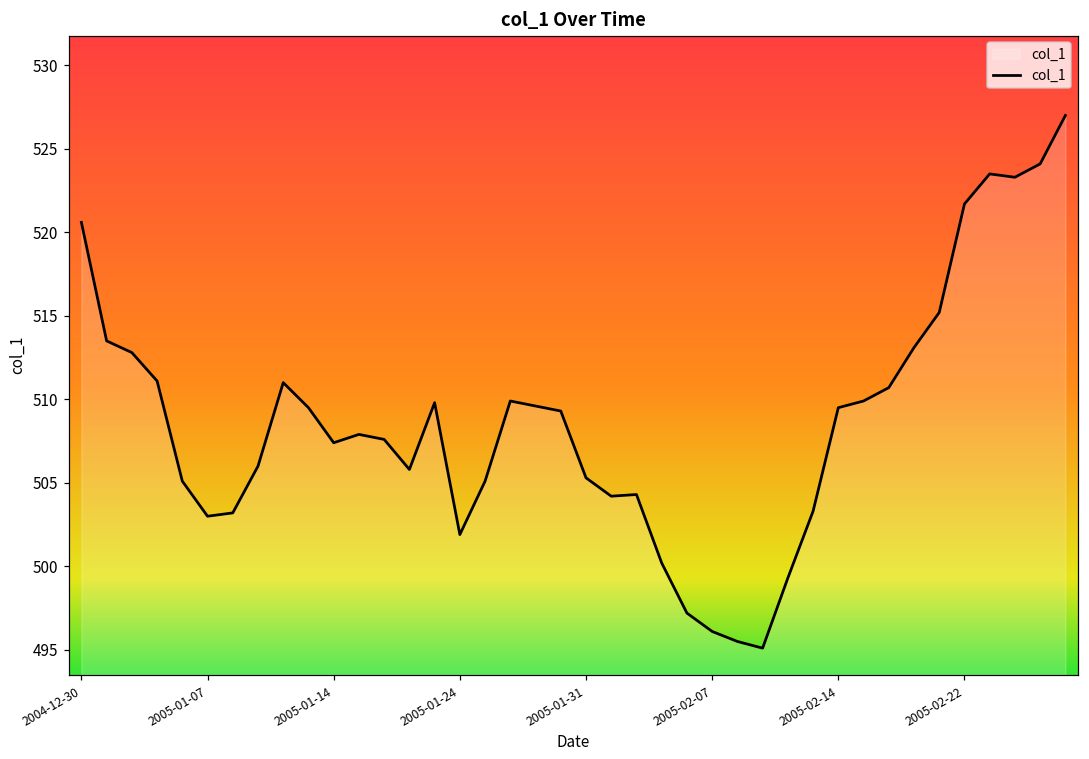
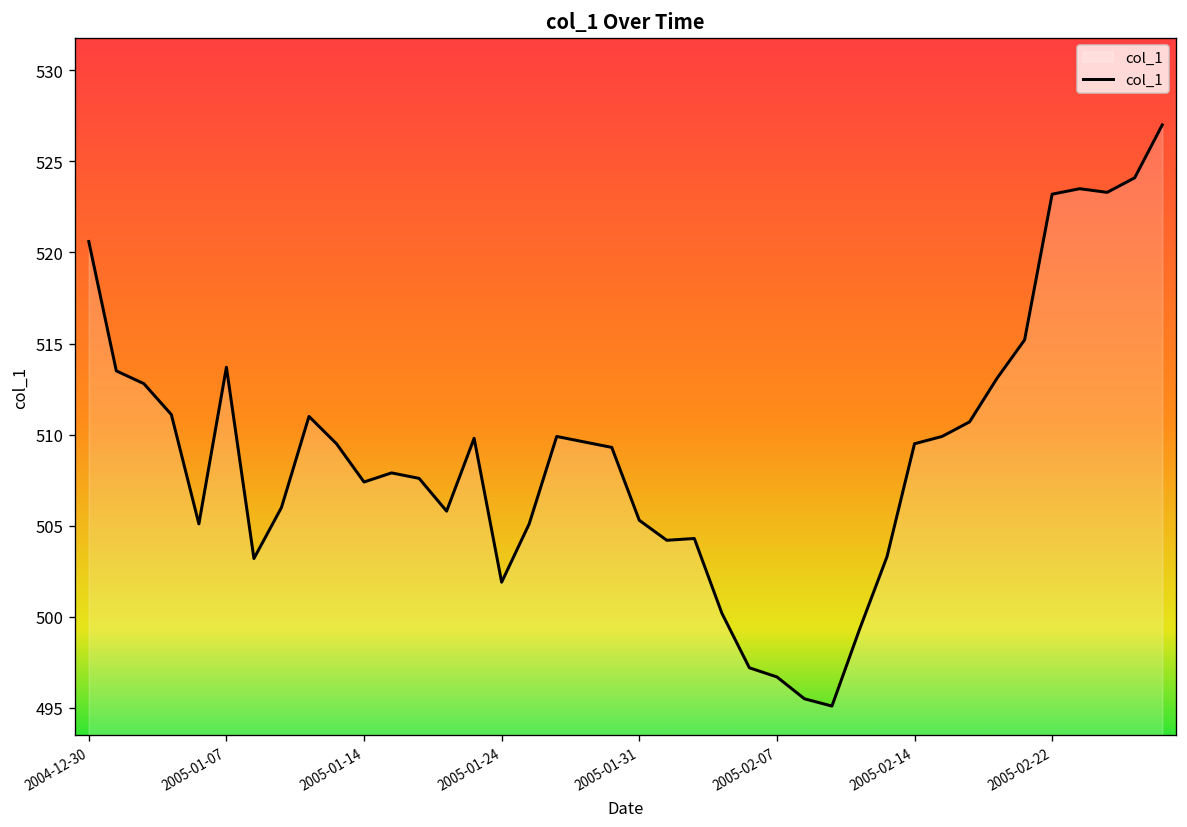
  {
    "2004-12-30": 520.6,
-   "2005-01-07": 503.0,
+   "2005-01-07": 513.7,
    "2005-01-14": 507.4,
    "2005-01-24": 501.9,
    "2005-01-31": 505.3,
-   "2005-02-07": 496.1,
+   "2005-02-07": 496.7,
    "2005-02-14": 509.5,
-   "2005-02-22": 521.7
+   "2005-02-22": 523.2
  }
